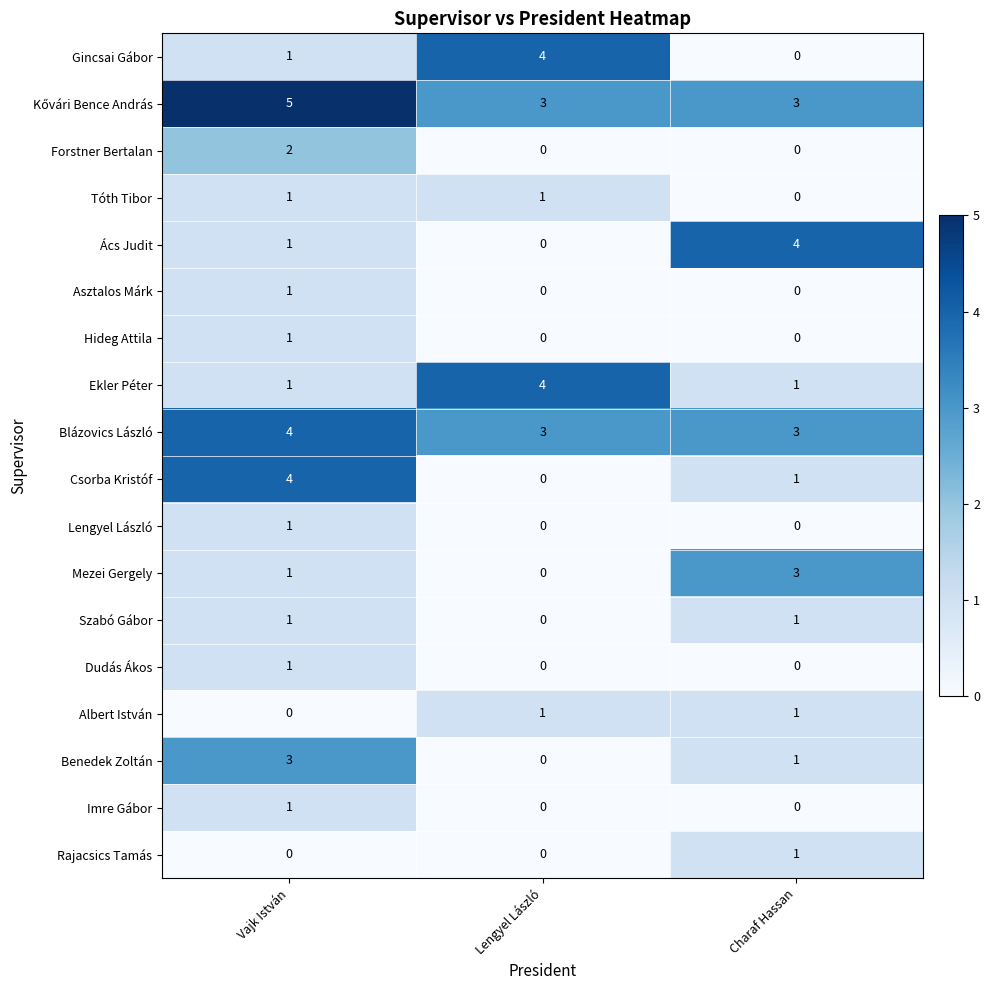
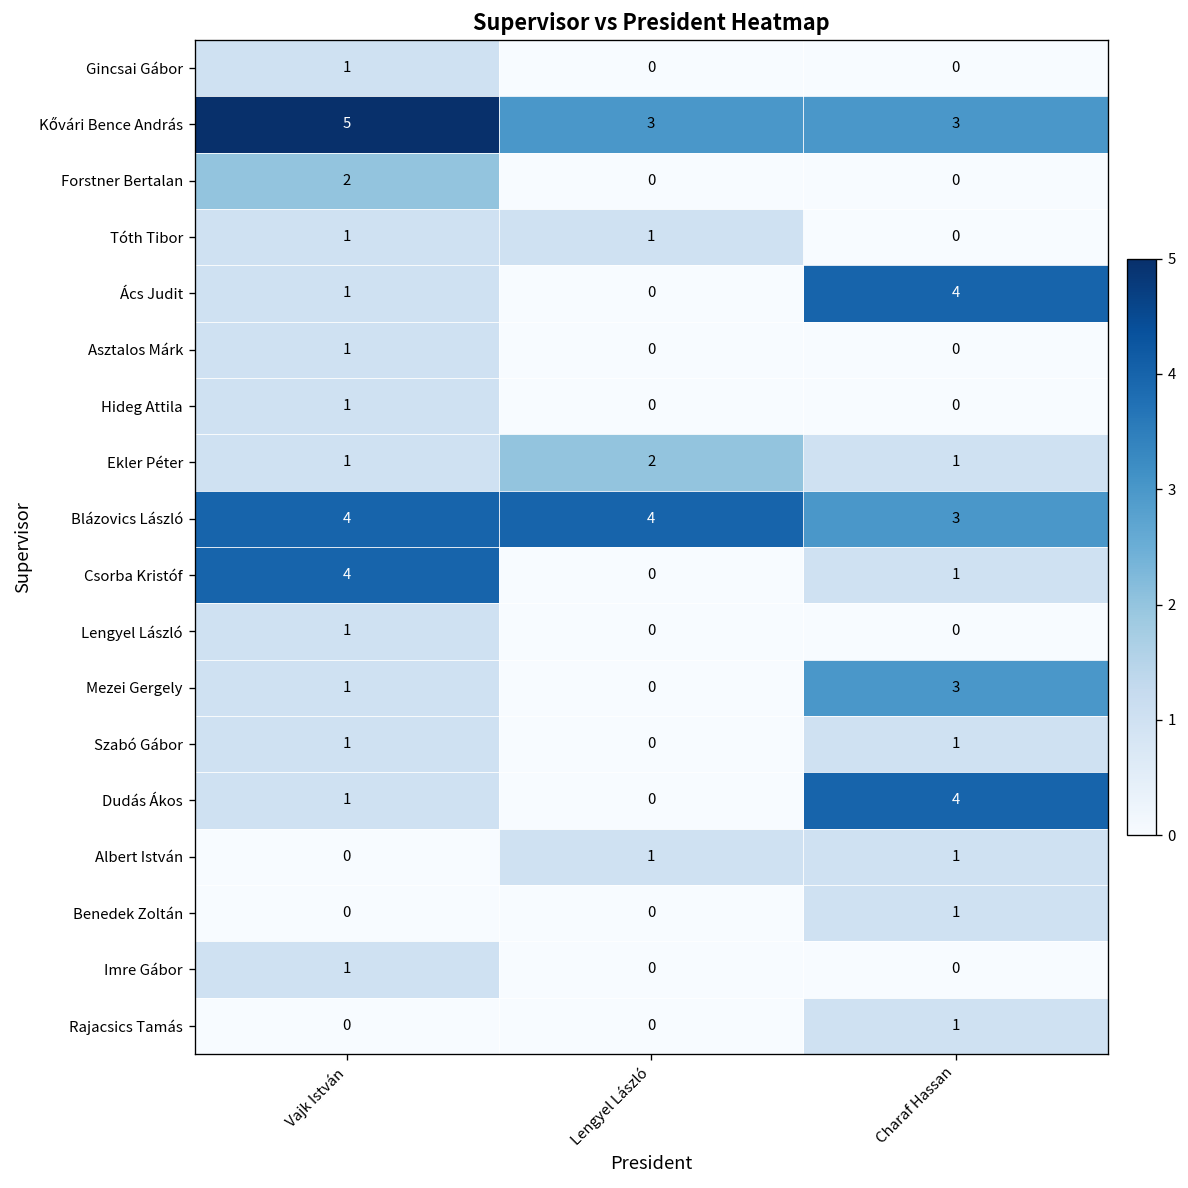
  {
    "Gincsai Gábor": {
      "Vajk István": 1,
-     "Lengyel László": 4,
+     "Lengyel László": 0,
      "Charaf Hassan": 0
    },
    "Kővári Bence András": {
      "Vajk István": 5,
      "Lengyel László": 3,
      "Charaf Hassan": 3
    },
    "Forstner Bertalan": {
      "Vajk István": 2,
      "Lengyel László": 0,
      "Charaf Hassan": 0
    },
    "Tóth Tibor": {
      "Vajk István": 1,
      "Lengyel László": 1,
      "Charaf Hassan": 0
    },
    "Ács Judit": {
      "Vajk István": 1,
      "Lengyel László": 0,
      "Charaf Hassan": 4
    },
    "Asztalos Márk": {
      "Vajk István": 1,
      "Lengyel László": 0,
      "Charaf Hassan": 0
    },
    "Hideg Attila": {
      "Vajk István": 1,
      "Lengyel László": 0,
      "Charaf Hassan": 0
    },
    "Ekler Péter": {
      "Vajk István": 1,
-     "Lengyel László": 4,
+     "Lengyel László": 2,
      "Charaf Hassan": 1
    },
    "Blázovics László": {
      "Vajk István": 4,
-     "Lengyel László": 3,
+     "Lengyel László": 4,
      "Charaf Hassan": 3
    },
    "Csorba Kristóf": {
      "Vajk István": 4,
      "Lengyel László": 0,
      "Charaf Hassan": 1
    },
    "Lengyel László": {
      "Vajk István": 1,
      "Lengyel László": 0,
      "Charaf Hassan": 0
    },
    "Mezei Gergely": {
      "Vajk István": 1,
      "Lengyel László": 0,
      "Charaf Hassan": 3
    },
    "Szabó Gábor": {
      "Vajk István": 1,
      "Lengyel László": 0,
      "Charaf Hassan": 1
    },
    "Dudás Ákos": {
      "Vajk István": 1,
      "Lengyel László": 0,
-     "Charaf Hassan": 0
+     "Charaf Hassan": 4
    },
    "Albert István": {
      "Vajk István": 0,
      "Lengyel László": 1,
      "Charaf Hassan": 1
    },
    "Benedek Zoltán": {
-     "Vajk István": 3,
+     "Vajk István": 0,
      "Lengyel László": 0,
      "Charaf Hassan": 1
    },
    "Imre Gábor": {
      "Vajk István": 1,
      "Lengyel László": 0,
      "Charaf Hassan": 0
    },
    "Rajacsics Tamás": {
      "Vajk István": 0,
      "Lengyel László": 0,
      "Charaf Hassan": 1
    }
  }
